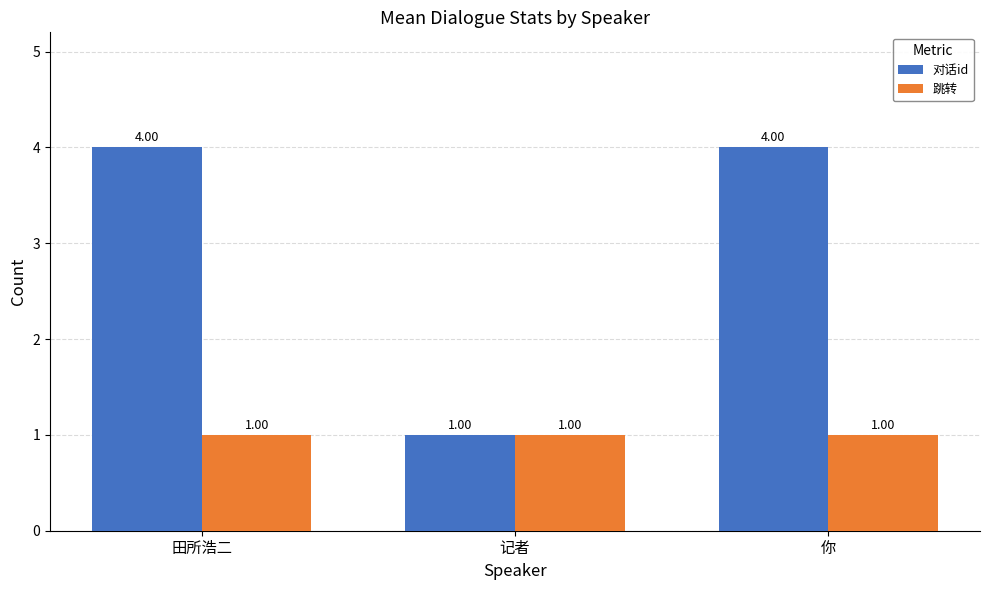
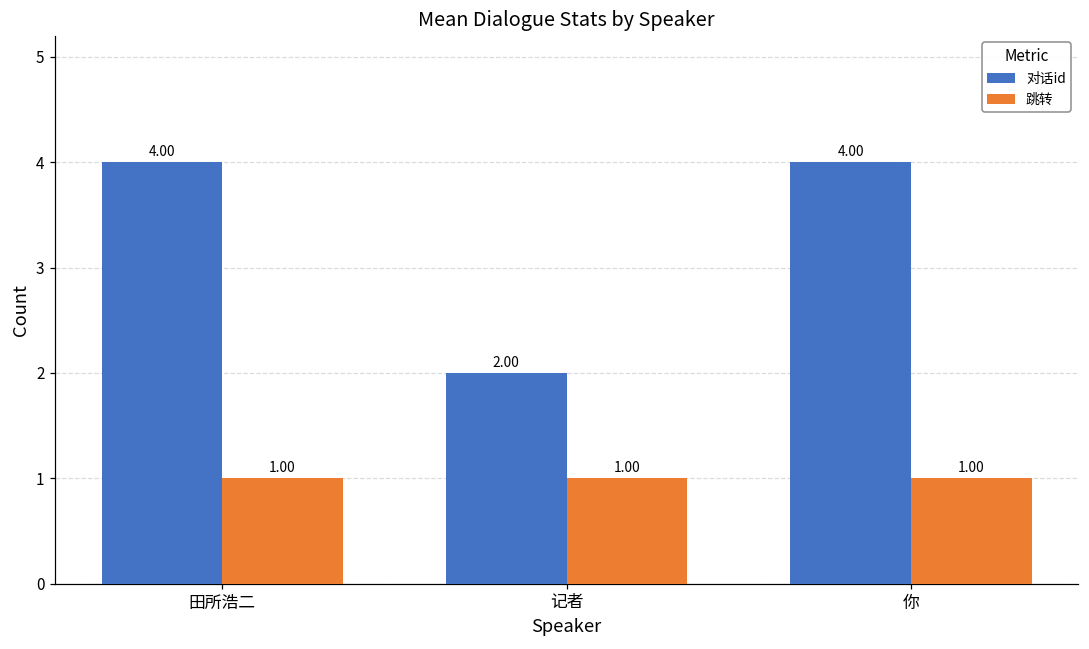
  {
    "对话id": {
      "田所浩二": 4.00,
-     "记者": 1.00,
+     "记者": 2.00,
      "你": 4.00
    },
    "跳转": {
      "田所浩二": 1.00,
      "记者": 1.00,
      "你": 1.00
    }
  }
